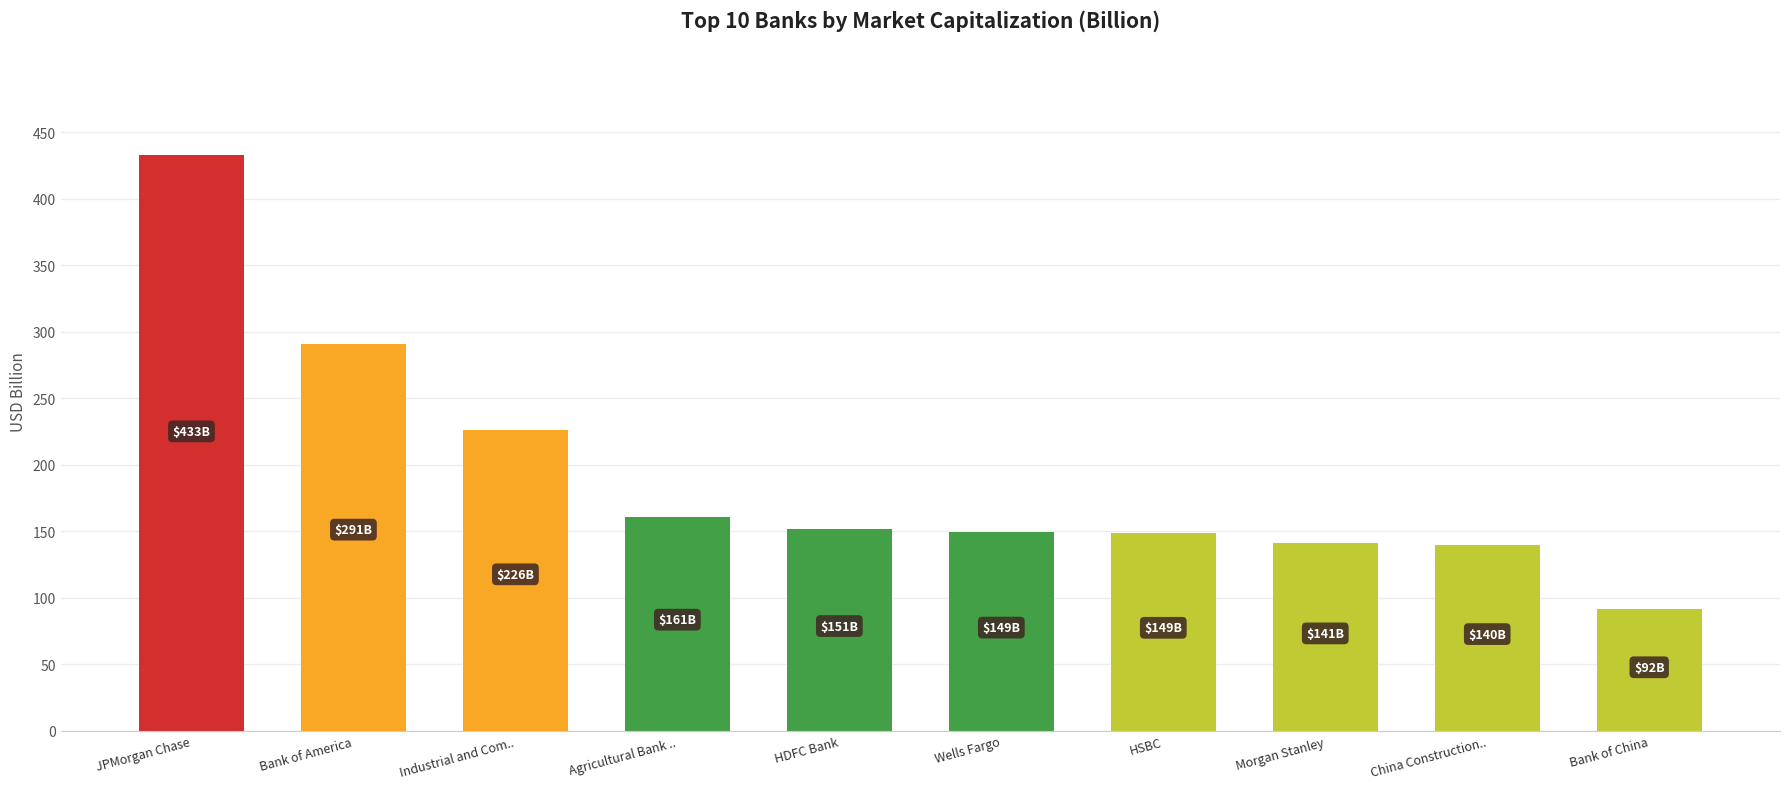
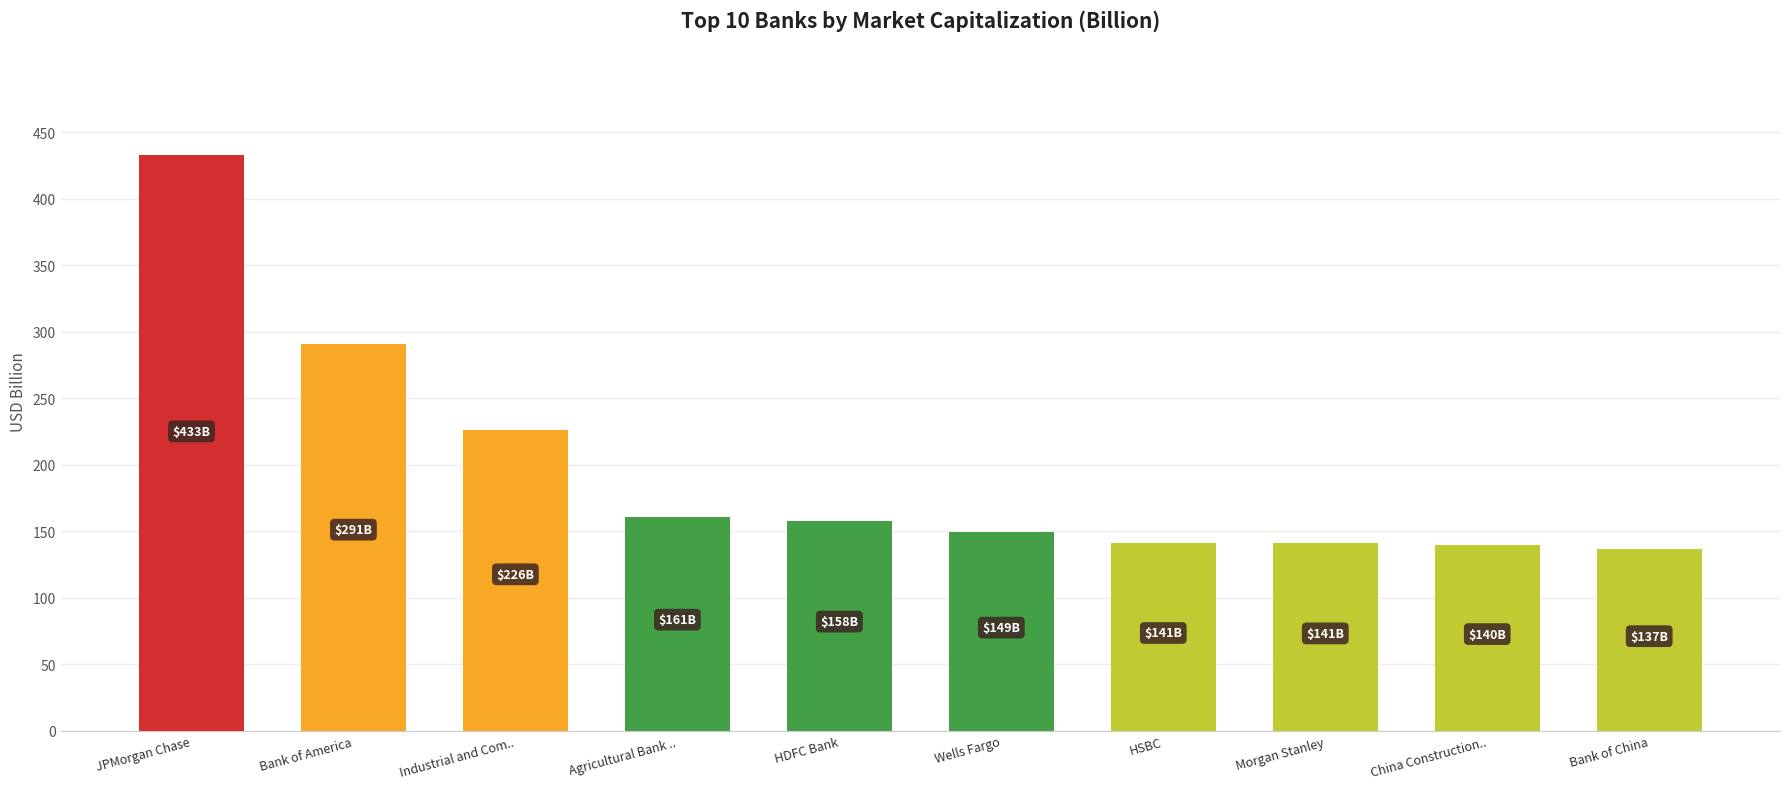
  {
-   "HDFC Bank": "$151B",
-   "HSBC": "$149B",
-   "Bank of China": "$92B"
+   "HDFC Bank": "$158B",
+   "HSBC": "$141B",
+   "Bank of China": "$137B"
  }
